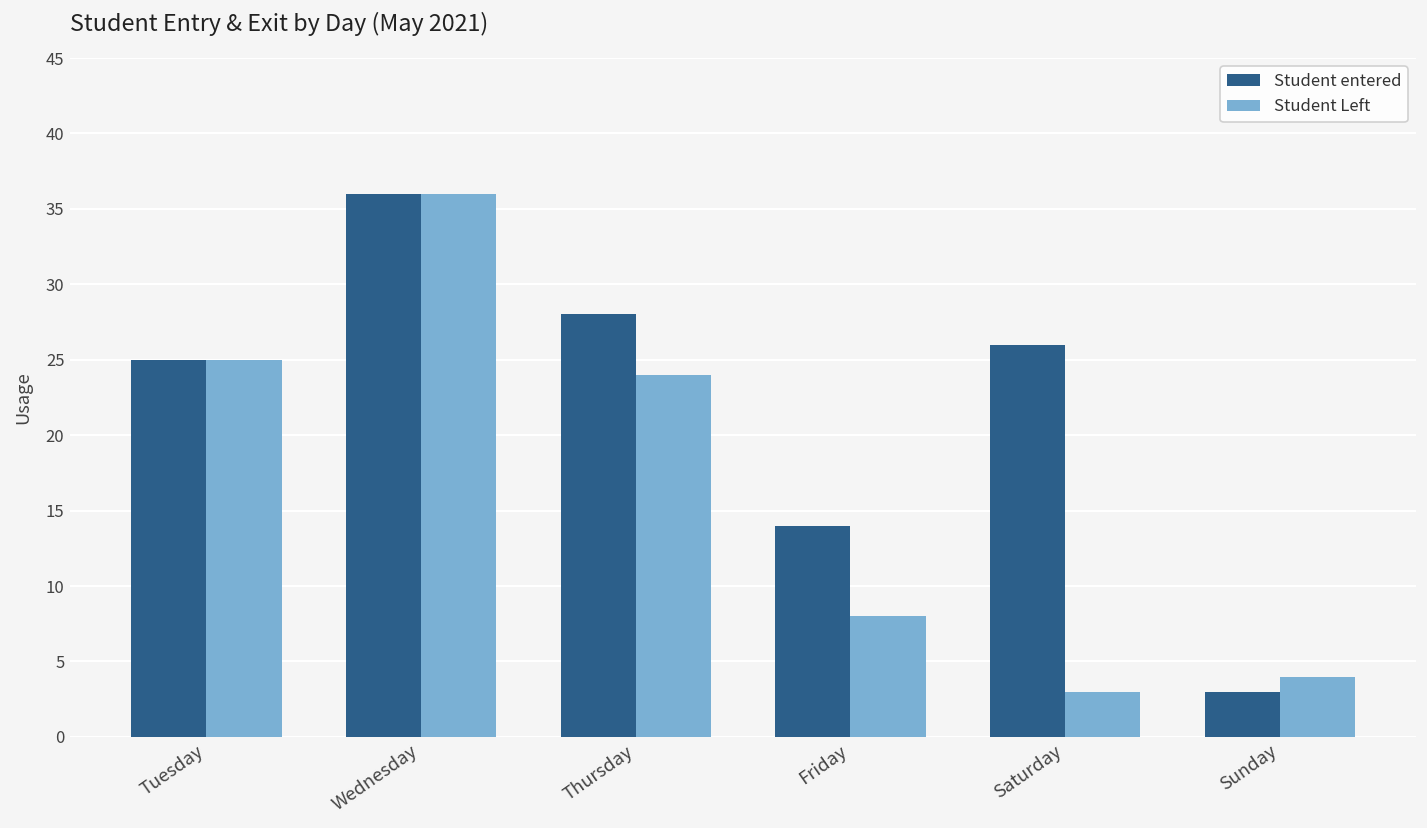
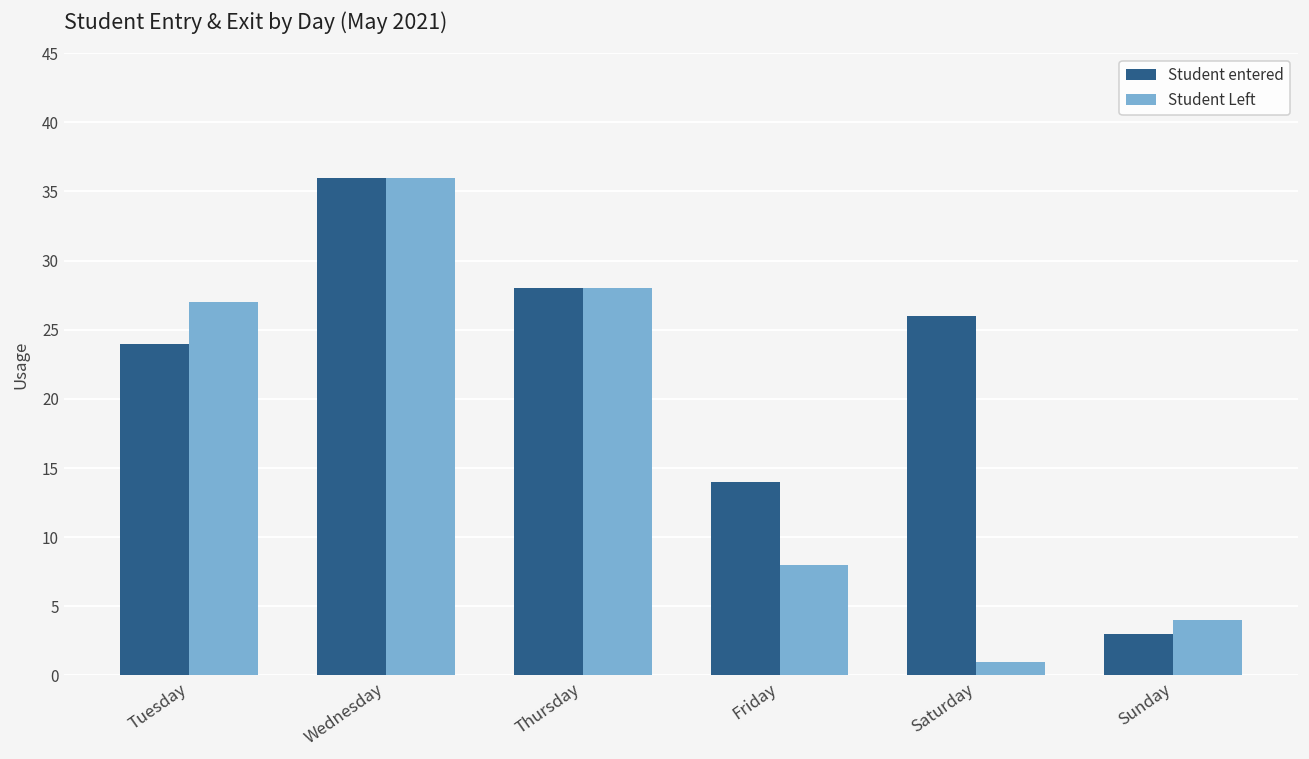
  {
    "Student entered": {
-     "Tuesday": 25,
+     "Tuesday": 24,
      "Wednesday": 36,
      "Thursday": 28,
      "Friday": 14,
      "Saturday": 26,
      "Sunday": 3
    },
    "Student Left": {
-     "Tuesday": 25,
+     "Tuesday": 27,
      "Wednesday": 36,
-     "Thursday": 24,
+     "Thursday": 28,
      "Friday": 8,
-     "Saturday": 3,
+     "Saturday": 1,
      "Sunday": 4
    }
  }
